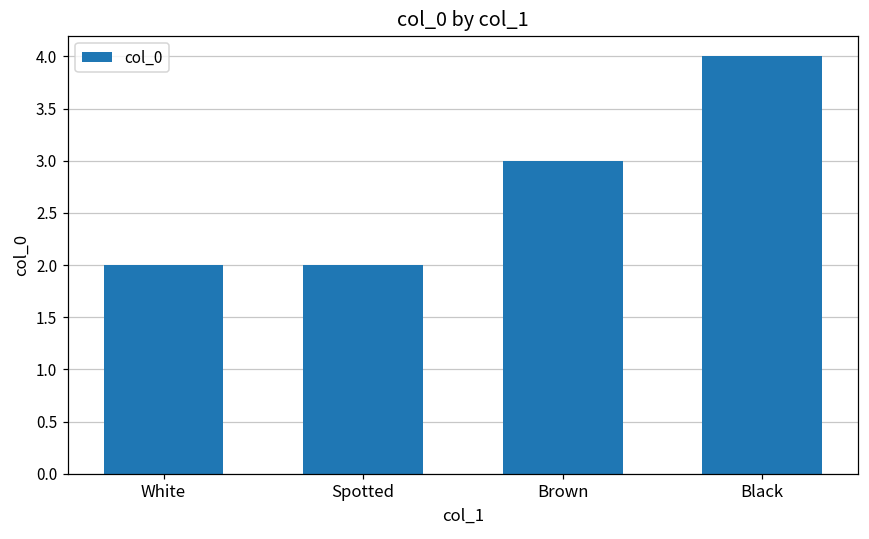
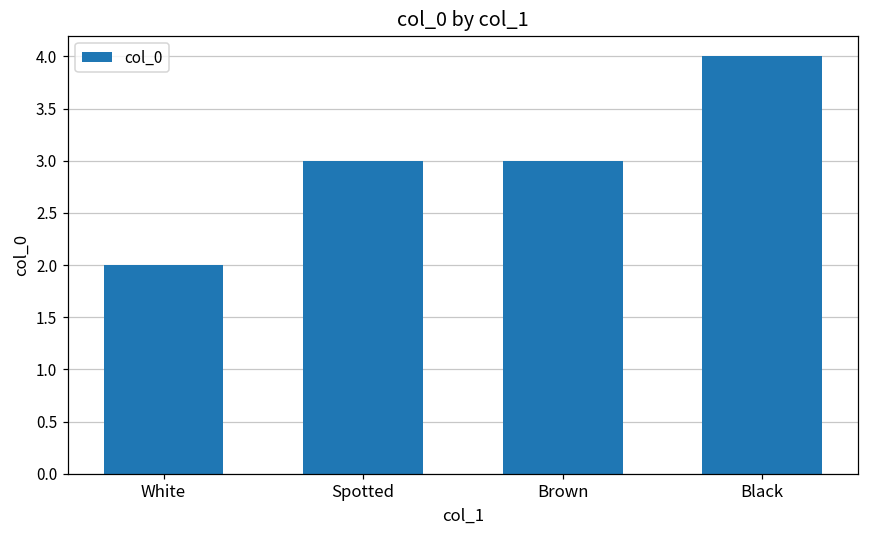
  {
    "White": 2,
-   "Spotted": 2,
+   "Spotted": 3,
    "Brown": 3,
    "Black": 4
  }
